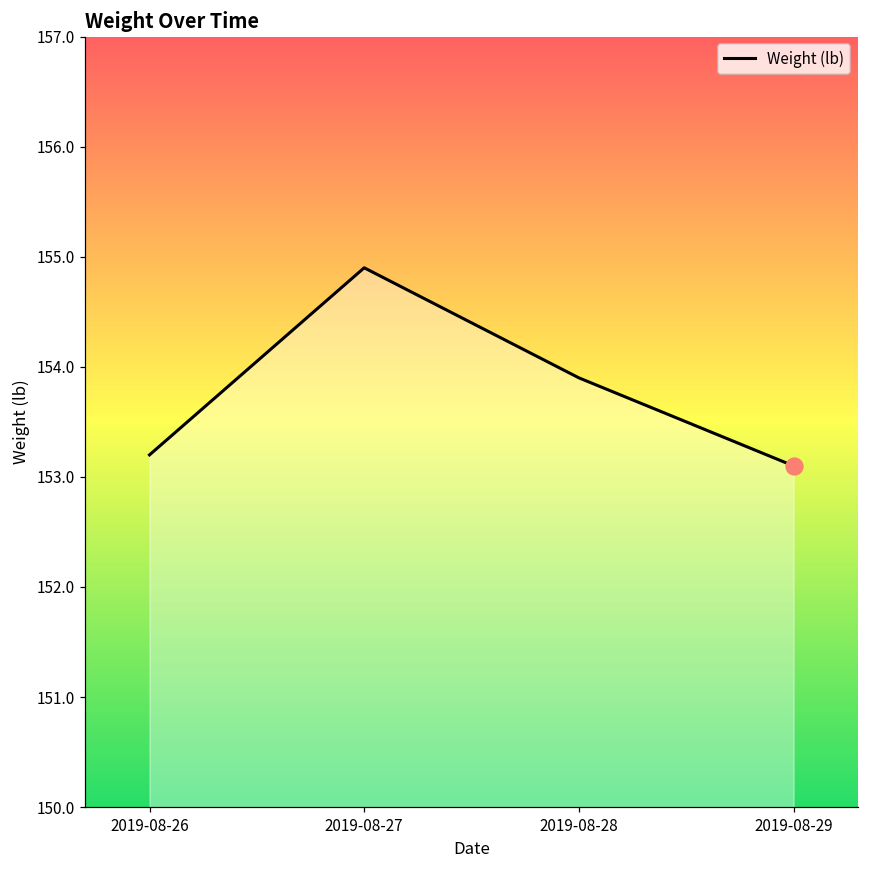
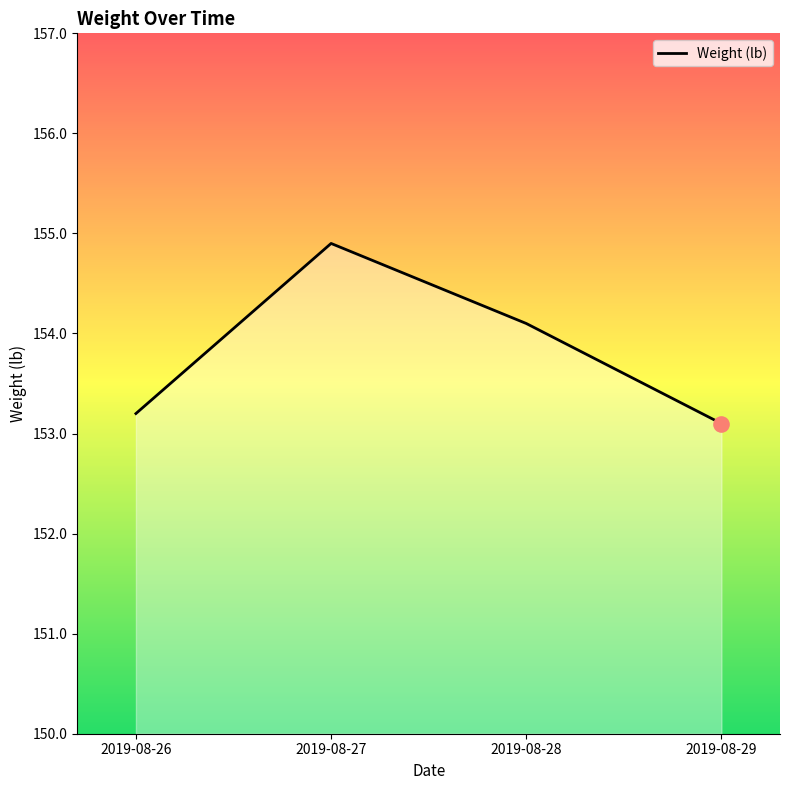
  {
    "Weight (lb)": {
      "2019-08-26": 153.2,
      "2019-08-27": 154.9,
-     "2019-08-28": 153.9
+     "2019-08-28": 154.1
    }
  }
